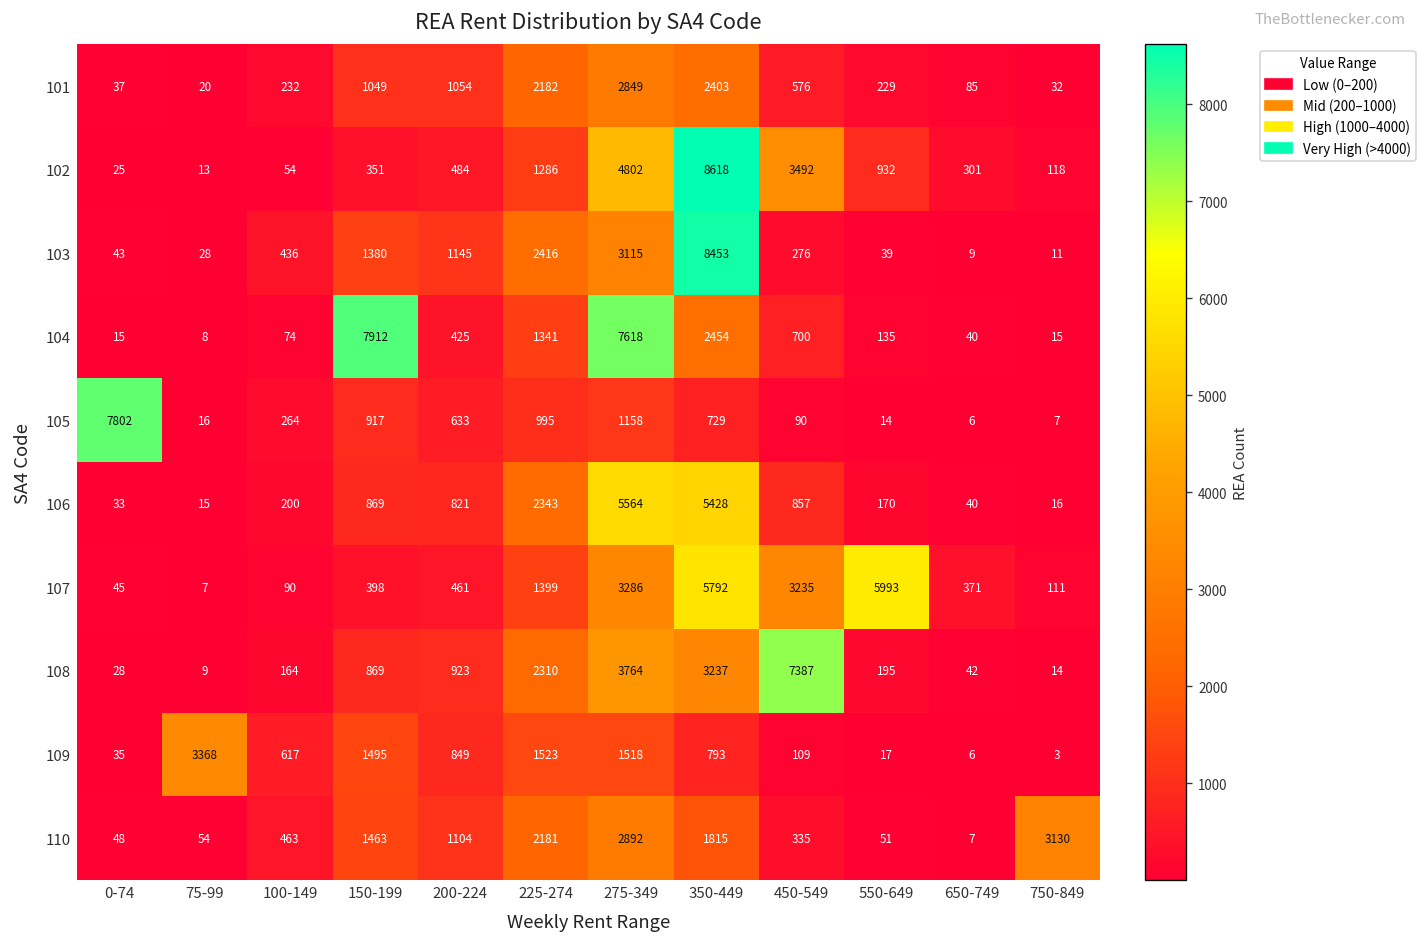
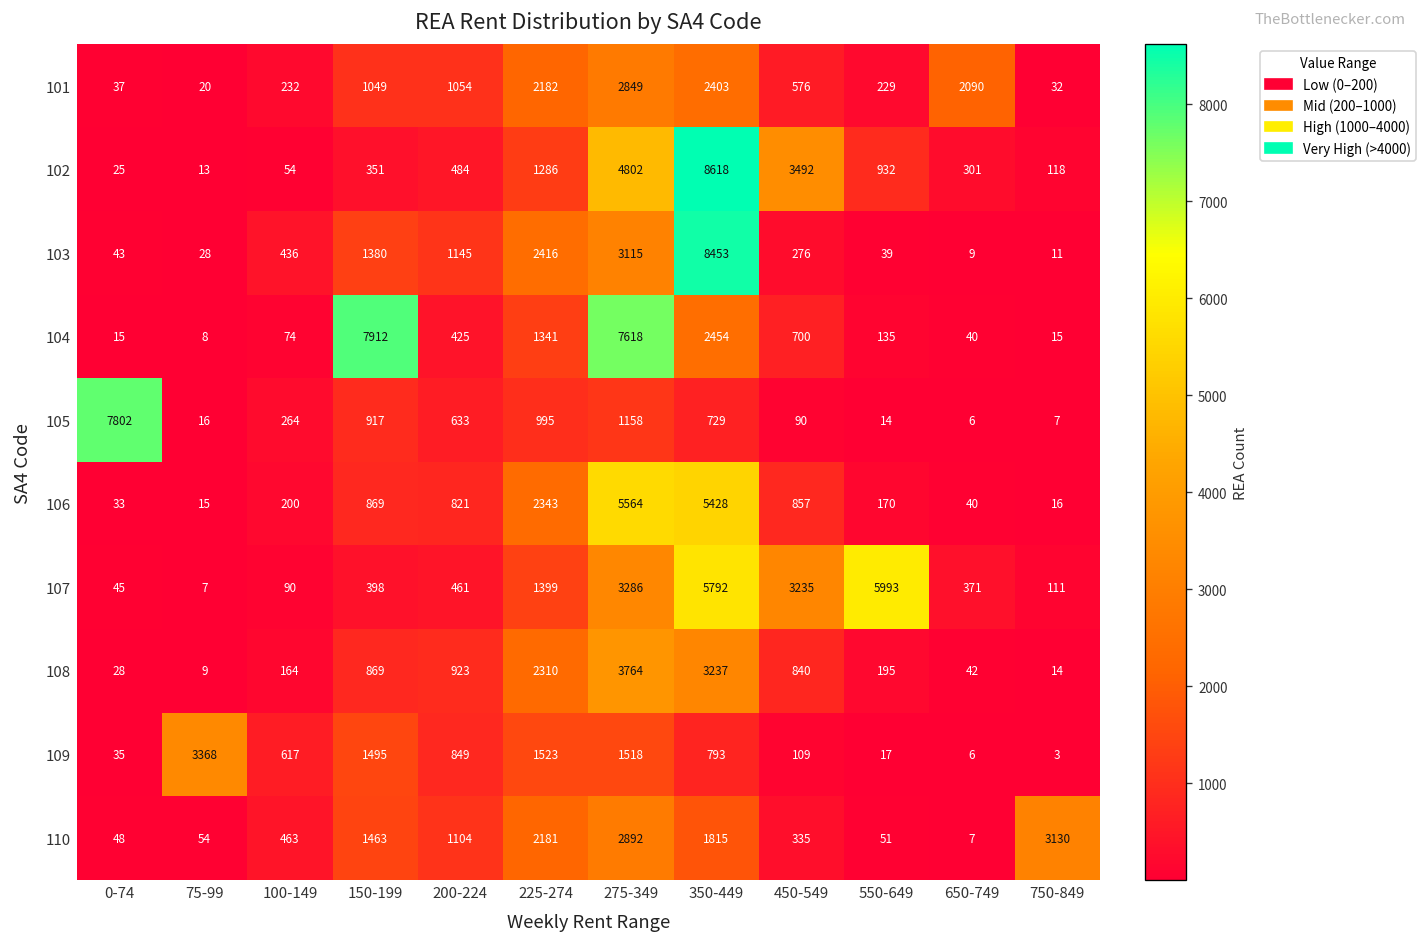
  {
    "101": {
      "0-74": 37,
      "75-99": 20,
      "100-149": 232,
      "150-199": 1049,
      "200-224": 1054,
      "225-274": 2182,
      "275-349": 2849,
      "350-449": 2403,
      "450-549": 576,
      "550-649": 229,
-     "650-749": 85,
+     "650-749": 2090,
      "750-849": 32
    },
    "102": {
      "0-74": 25,
      "75-99": 13,
      "100-149": 54,
      "150-199": 351,
      "200-224": 484,
      "225-274": 1286,
      "275-349": 4802,
      "350-449": 8618,
      "450-549": 3492,
      "550-649": 932,
      "650-749": 301,
      "750-849": 118
    },
    "103": {
      "0-74": 43,
      "75-99": 28,
      "100-149": 436,
      "150-199": 1380,
      "200-224": 1145,
      "225-274": 2416,
      "275-349": 3115,
      "350-449": 8453,
      "450-549": 276,
      "550-649": 39,
      "650-749": 9,
      "750-849": 11
    },
    "104": {
      "0-74": 15,
      "75-99": 8,
      "100-149": 74,
      "150-199": 7912,
      "200-224": 425,
      "225-274": 1341,
      "275-349": 7618,
      "350-449": 2454,
      "450-549": 700,
      "550-649": 135,
      "650-749": 40,
      "750-849": 15
    },
    "105": {
      "0-74": 7802,
      "75-99": 16,
      "100-149": 264,
      "150-199": 917,
      "200-224": 633,
      "225-274": 995,
      "275-349": 1158,
      "350-449": 729,
      "450-549": 90,
      "550-649": 14,
      "650-749": 6,
      "750-849": 7
    },
    "106": {
      "0-74": 33,
      "75-99": 15,
      "100-149": 200,
      "150-199": 869,
      "200-224": 821,
      "225-274": 2343,
      "275-349": 5564,
      "350-449": 5428,
      "450-549": 857,
      "550-649": 170,
      "650-749": 40,
      "750-849": 16
    },
    "107": {
      "0-74": 45,
      "75-99": 7,
      "100-149": 90,
      "150-199": 398,
      "200-224": 461,
      "225-274": 1399,
      "275-349": 3286,
      "350-449": 5792,
      "450-549": 3235,
      "550-649": 5993,
      "650-749": 371,
      "750-849": 111
    },
    "108": {
      "0-74": 28,
      "75-99": 9,
      "100-149": 164,
      "150-199": 869,
      "200-224": 923,
      "225-274": 2310,
      "275-349": 3764,
      "350-449": 3237,
-     "450-549": 7387,
+     "450-549": 840,
      "550-649": 195,
      "650-749": 42,
      "750-849": 14
    },
    "109": {
      "0-74": 35,
      "75-99": 3368,
      "100-149": 617,
      "150-199": 1495,
      "200-224": 849,
      "225-274": 1523,
      "275-349": 1518,
      "350-449": 793,
      "450-549": 109,
      "550-649": 17,
      "650-749": 6,
      "750-849": 3
    },
    "110": {
      "0-74": 48,
      "75-99": 54,
      "100-149": 463,
      "150-199": 1463,
      "200-224": 1104,
      "225-274": 2181,
      "275-349": 2892,
      "350-449": 1815,
      "450-549": 335,
      "550-649": 51,
      "650-749": 7,
      "750-849": 3130
    }
  }
